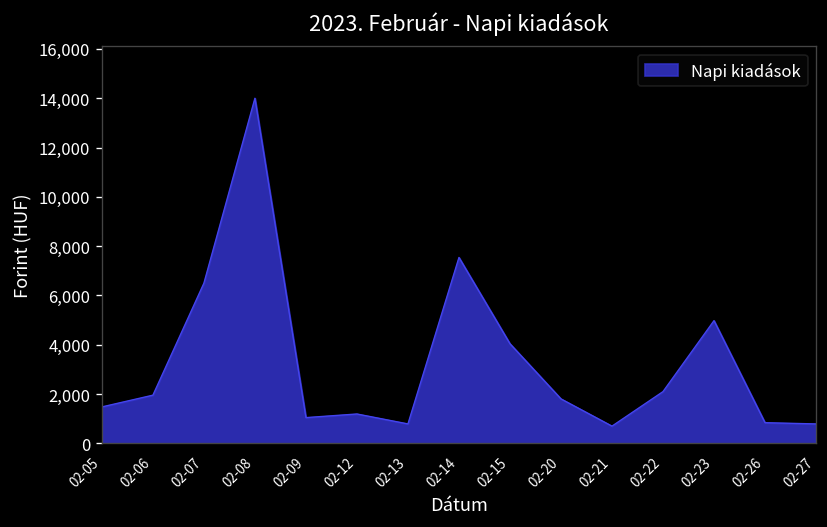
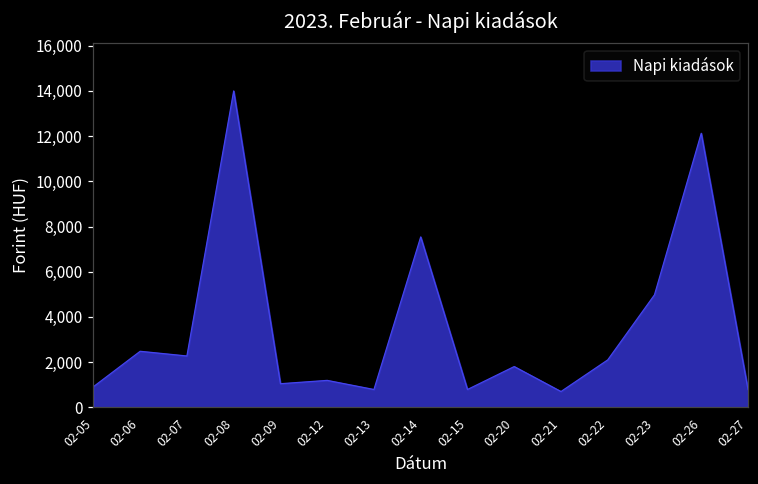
  {
-   "02-05": "1,500",
-   "02-06": "2,000",
-   "02-07": "6,500",
+   "02-05": "900",
+   "02-06": "2,500",
+   "02-07": "2,300",
    "02-08": "14,000",
    "02-09": "1,000",
    "02-12": "1,200",
    "02-13": "800",
    "02-14": "7,500",
-   "02-15": "4,000",
+   "02-15": "800",
    "02-20": "1,800",
    "02-21": "700",
    "02-22": "2,100",
    "02-23": "5,000",
-   "02-26": "800",
+   "02-26": "12,100",
    "02-27": "800"
  }
